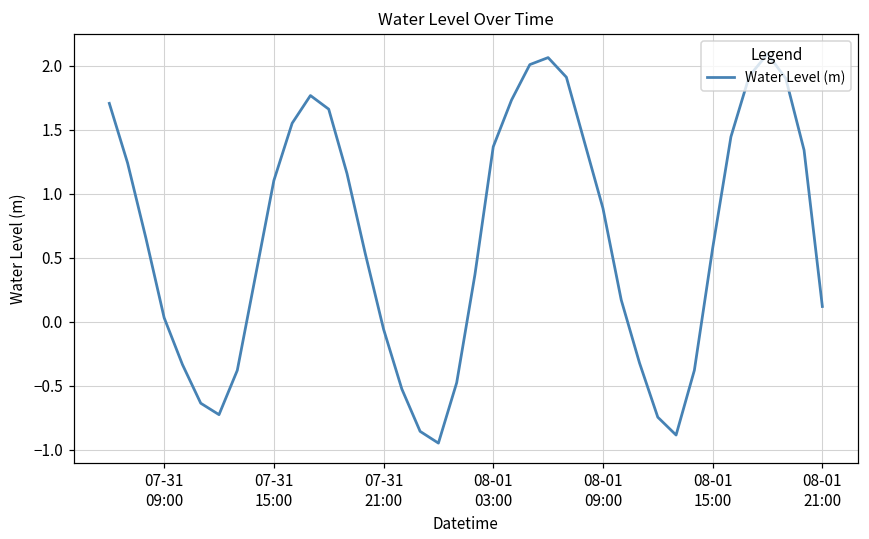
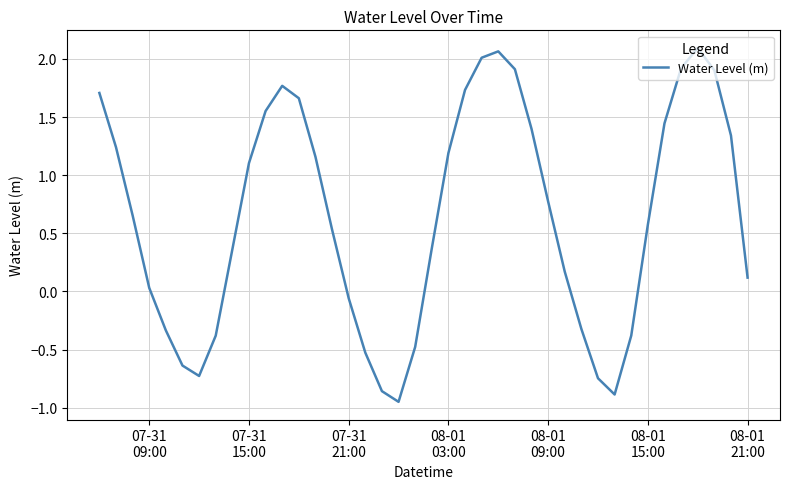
  {
    "07-31 09:00": 0.03,
    "07-31 15:00": 1.10,
    "07-31 21:00": -0.06,
-   "08-01 03:00": 1.37,
-   "08-01 09:00": 0.89,
+   "08-01 03:00": 1.19,
+   "08-01 09:00": 0.77,
    "08-01 15:00": 0.57,
    "08-01 21:00": 0.12
  }
